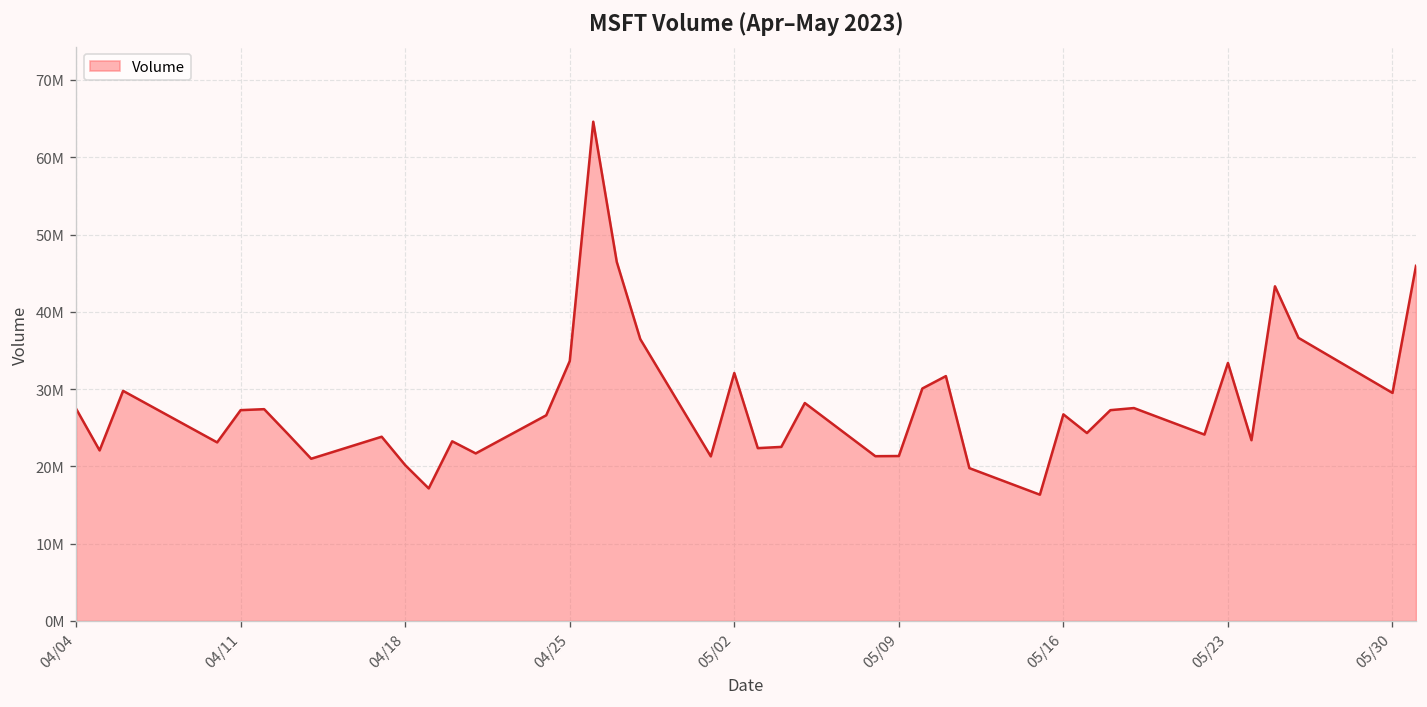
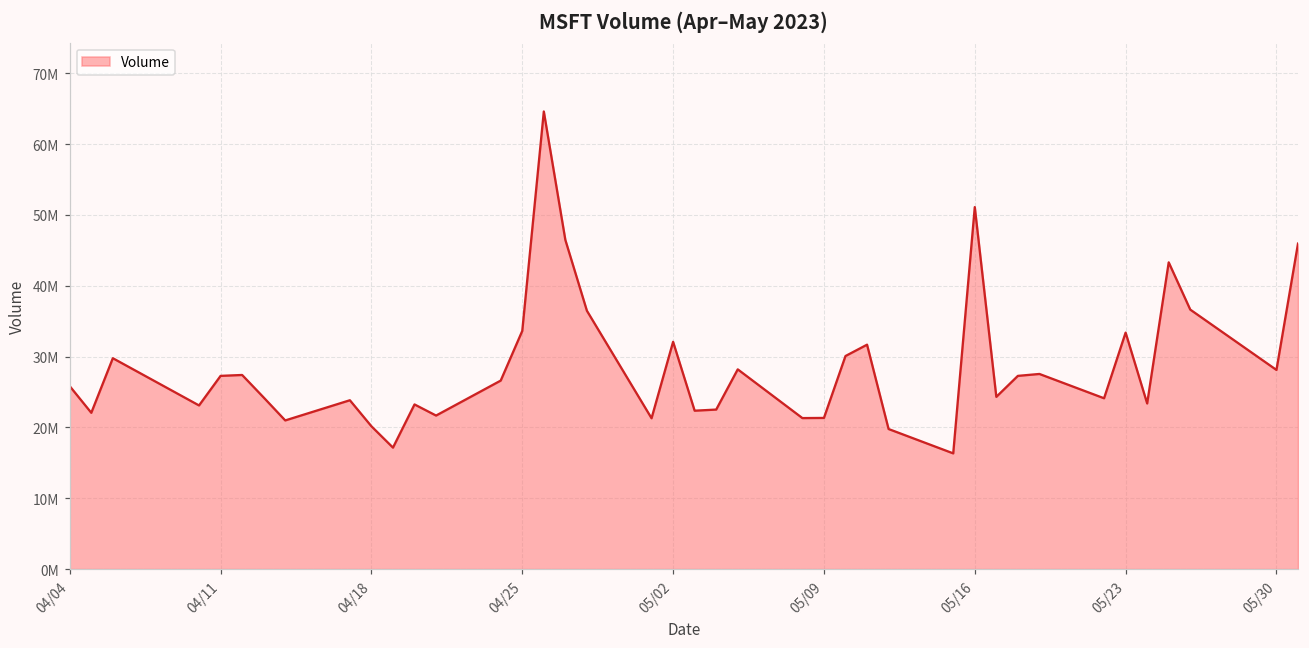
  {
-   "04/04": 27000000,
+   "04/04": 26000000,
    "04/11": 27000000,
    "04/18": 20000000,
    "04/25": 34000000,
    "05/02": 32000000,
    "05/09": 21000000,
-   "05/16": 27000000,
+   "05/16": 51000000,
    "05/23": 33000000,
-   "05/30": 30000000
+   "05/30": 28000000
  }
